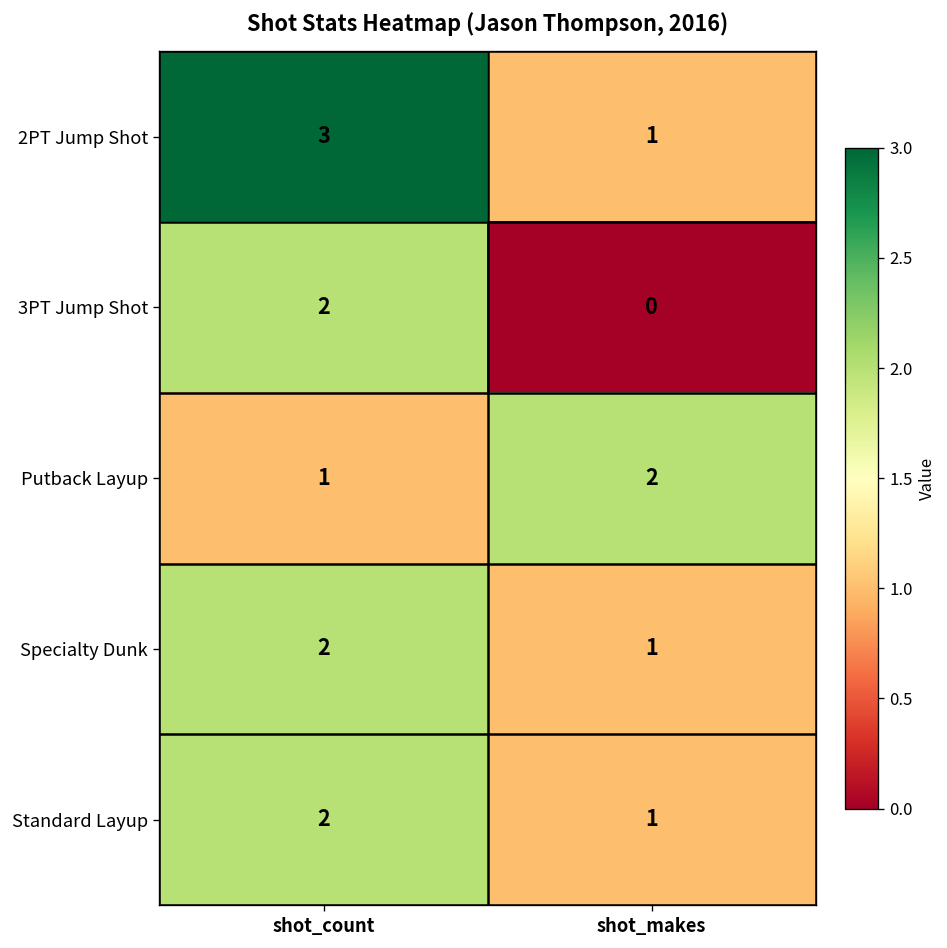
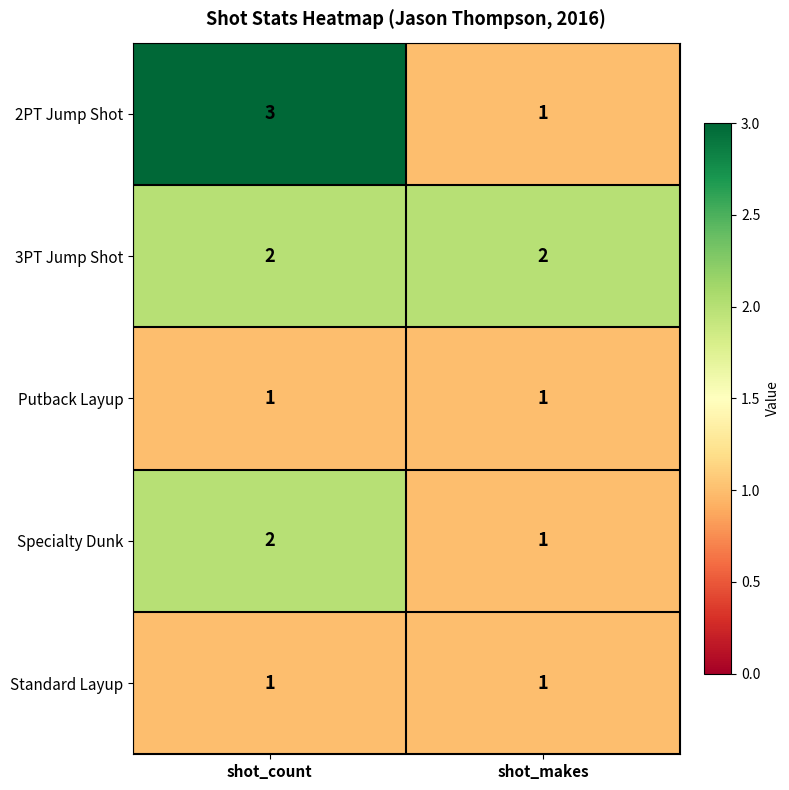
  {
    "2PT Jump Shot": {
      "shot_count": 3,
      "shot_makes": 1
    },
    "3PT Jump Shot": {
      "shot_count": 2,
-     "shot_makes": 0
+     "shot_makes": 2
    },
    "Putback Layup": {
      "shot_count": 1,
-     "shot_makes": 2
+     "shot_makes": 1
    },
    "Specialty Dunk": {
      "shot_count": 2,
      "shot_makes": 1
    },
    "Standard Layup": {
-     "shot_count": 2,
+     "shot_count": 1,
      "shot_makes": 1
    }
  }
